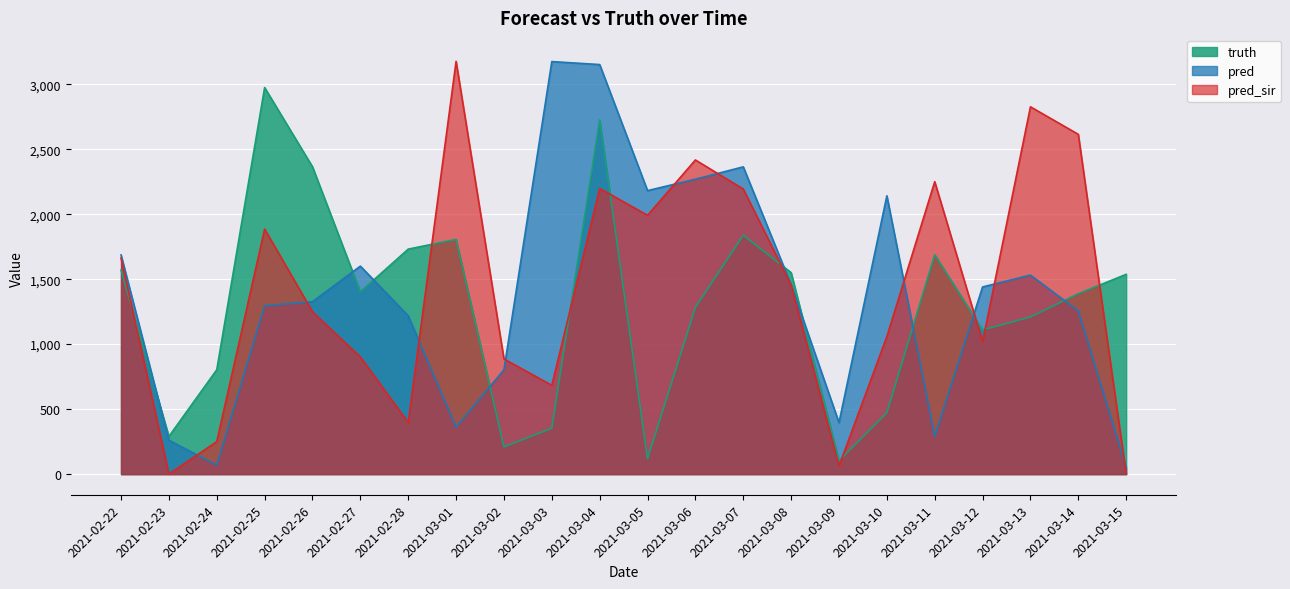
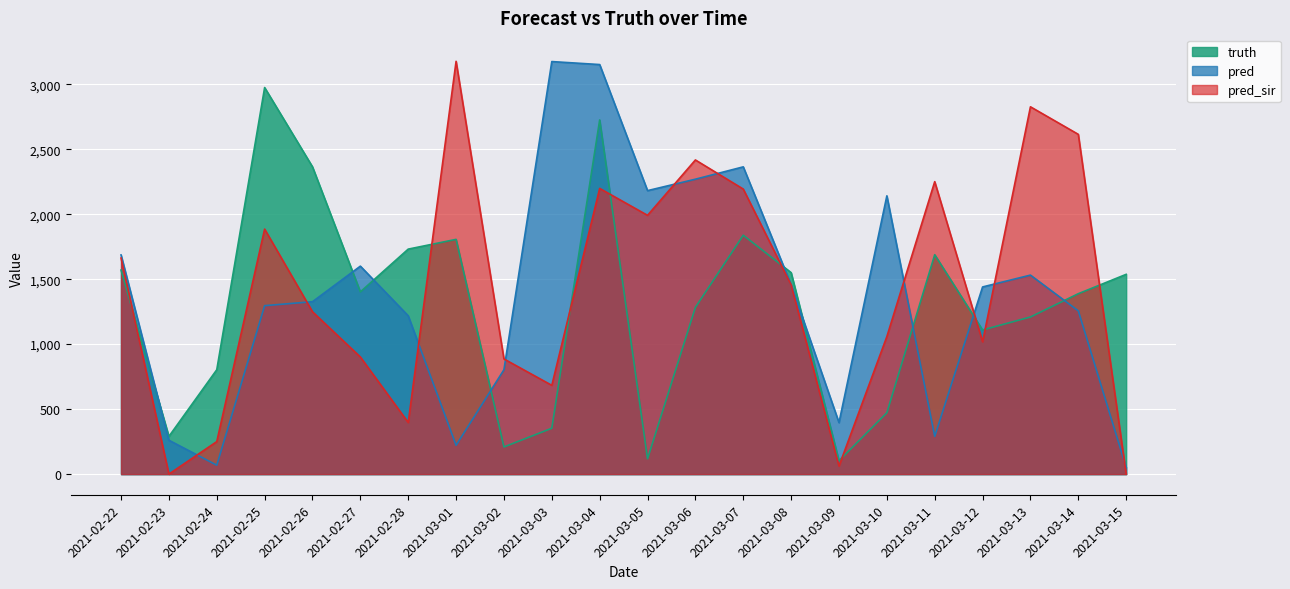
  {
    "truth": {
      "2021-02-22": "1,570",
      "2021-02-23": "290",
      "2021-02-24": "800",
      "2021-02-25": "2,970",
      "2021-02-26": "2,360",
      "2021-02-27": "1,400",
      "2021-02-28": "1,730",
      "2021-03-01": "1,810",
      "2021-03-02": "210",
      "2021-03-03": "350",
      "2021-03-04": "2,730",
      "2021-03-05": "120",
      "2021-03-06": "1,280",
      "2021-03-07": "1,840",
      "2021-03-08": "1,550",
      "2021-03-09": "100",
      "2021-03-10": "470",
      "2021-03-11": "1,690",
      "2021-03-12": "1,110",
      "2021-03-13": "1,210",
      "2021-03-14": "1,390",
      "2021-03-15": "1,540"
    },
    "pred": {
      "2021-02-22": "1,690",
      "2021-02-23": "260",
      "2021-02-24": "70",
      "2021-02-25": "1,300",
      "2021-02-26": "1,330",
      "2021-02-27": "1,600",
      "2021-02-28": "1,220",
-     "2021-03-01": "360",
+     "2021-03-01": "220",
      "2021-03-02": "800",
      "2021-03-03": "3,170",
      "2021-03-04": "3,150",
      "2021-03-05": "2,180",
      "2021-03-06": "2,270",
      "2021-03-07": "2,360",
      "2021-03-09": "400",
      "2021-03-10": "2,140",
      "2021-03-11": "290",
      "2021-03-12": "1,440",
      "2021-03-13": "1,530",
      "2021-03-14": "1,260",
      "2021-03-15": "50"
    },
    "pred_sir": {
      "2021-02-22": "1,660",
      "2021-02-23": "0",
      "2021-02-24": "250",
      "2021-02-25": "1,890",
      "2021-02-26": "1,250",
      "2021-02-27": "900",
      "2021-02-28": "400",
      "2021-03-01": "3,180",
      "2021-03-02": "890",
      "2021-03-03": "680",
      "2021-03-04": "2,200",
      "2021-03-05": "1,990",
      "2021-03-06": "2,420",
      "2021-03-07": "2,190",
      "2021-03-09": "60",
      "2021-03-10": "1,060",
      "2021-03-11": "2,250",
      "2021-03-12": "1,020",
      "2021-03-13": "2,830",
      "2021-03-14": "2,610",
      "2021-03-15": "0"
    }
  }
